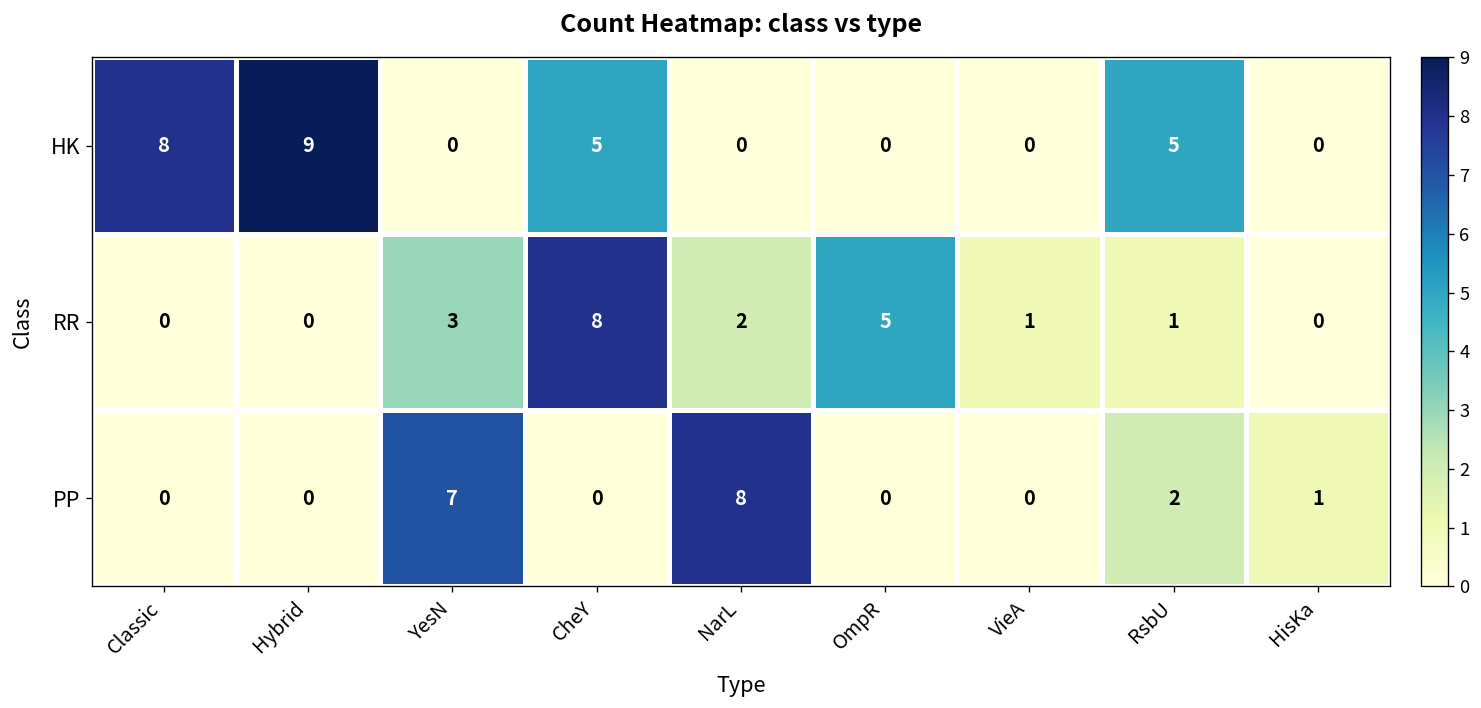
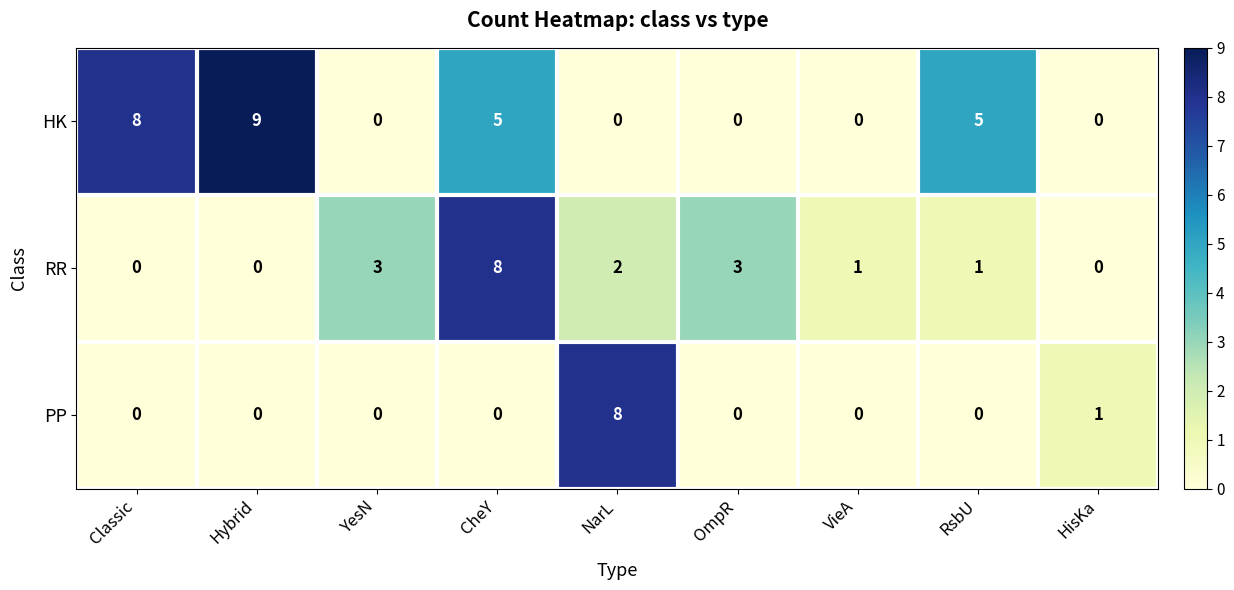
  {
    "HK": {
      "Classic": 8,
      "Hybrid": 9,
      "YesN": 0,
      "CheY": 5,
      "NarL": 0,
      "OmpR": 0,
      "VieA": 0,
      "RsbU": 5,
      "HisKa": 0
    },
    "RR": {
      "Classic": 0,
      "Hybrid": 0,
      "YesN": 3,
      "CheY": 8,
      "NarL": 2,
-     "OmpR": 5,
+     "OmpR": 3,
      "VieA": 1,
      "RsbU": 1,
      "HisKa": 0
    },
    "PP": {
      "Classic": 0,
      "Hybrid": 0,
-     "YesN": 7,
+     "YesN": 0,
      "CheY": 0,
      "NarL": 8,
      "OmpR": 0,
      "VieA": 0,
-     "RsbU": 2,
+     "RsbU": 0,
      "HisKa": 1
    }
  }
